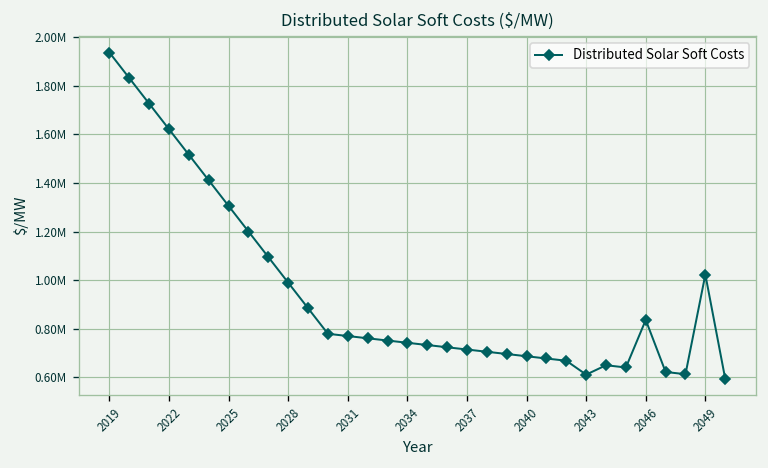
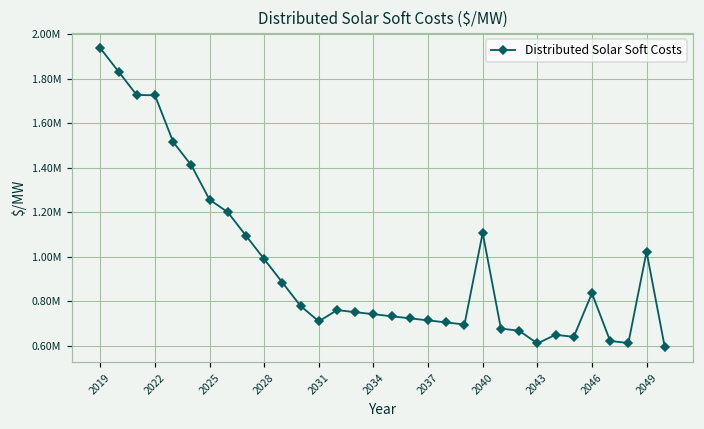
  {
    "2019": 1940000,
-   "2022": 1620000,
-   "2025": 1310000,
+   "2022": 1730000,
+   "2025": 1260000,
    "2028": 990000,
-   "2031": 770000,
+   "2031": 710000,
    "2034": 740000,
    "2037": 710000,
-   "2040": 690000,
+   "2040": 1110000,
    "2043": 610000,
    "2046": 840000,
    "2049": 1020000
  }
